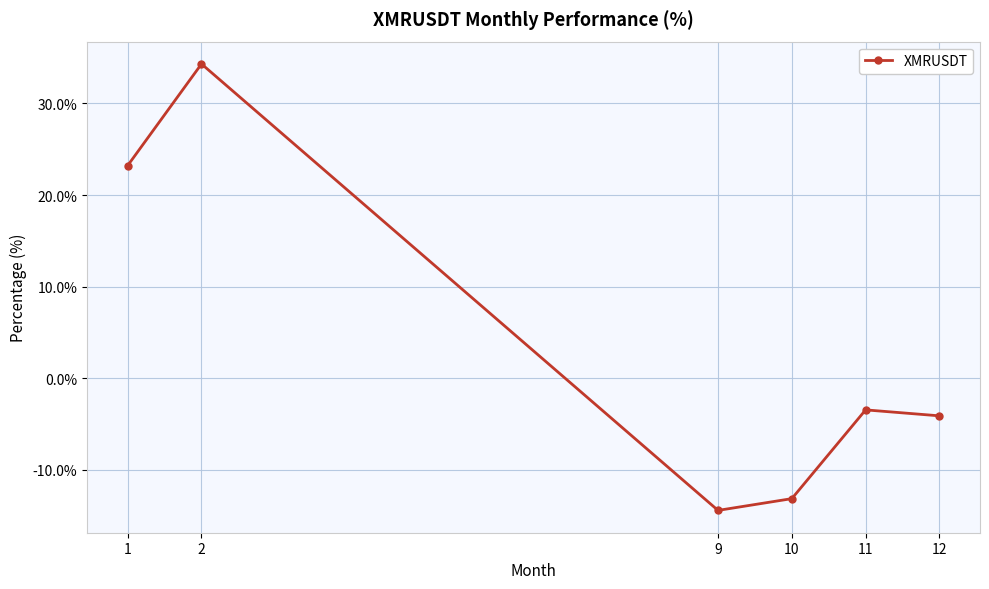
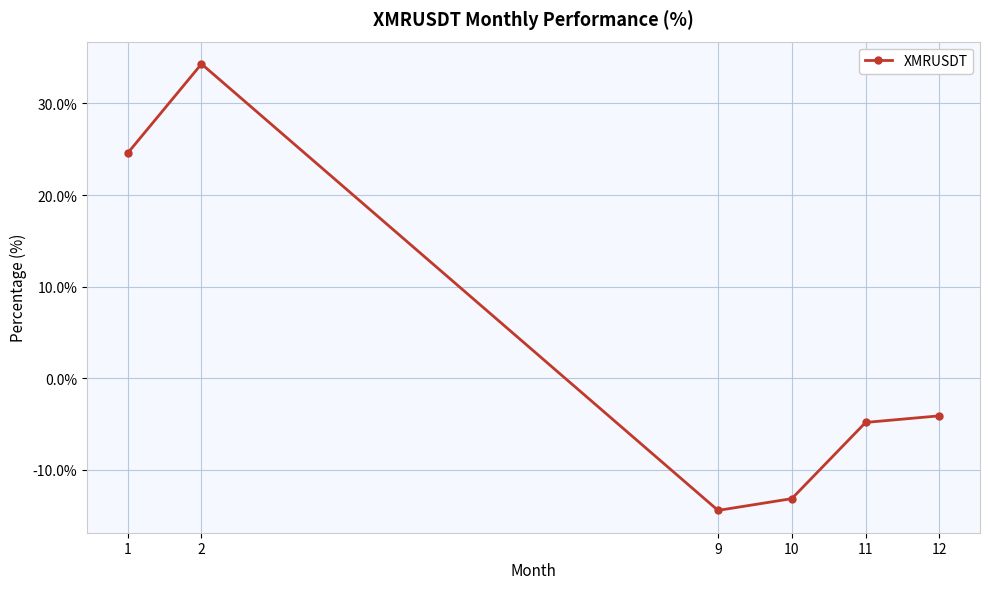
  {
-   "1": "23%",
+   "1": "25%",
    "2": "34%",
    "9": "-14%",
    "10": "-13%",
-   "11": "-3%",
+   "11": "-5%",
    "12": "-4%"
  }
